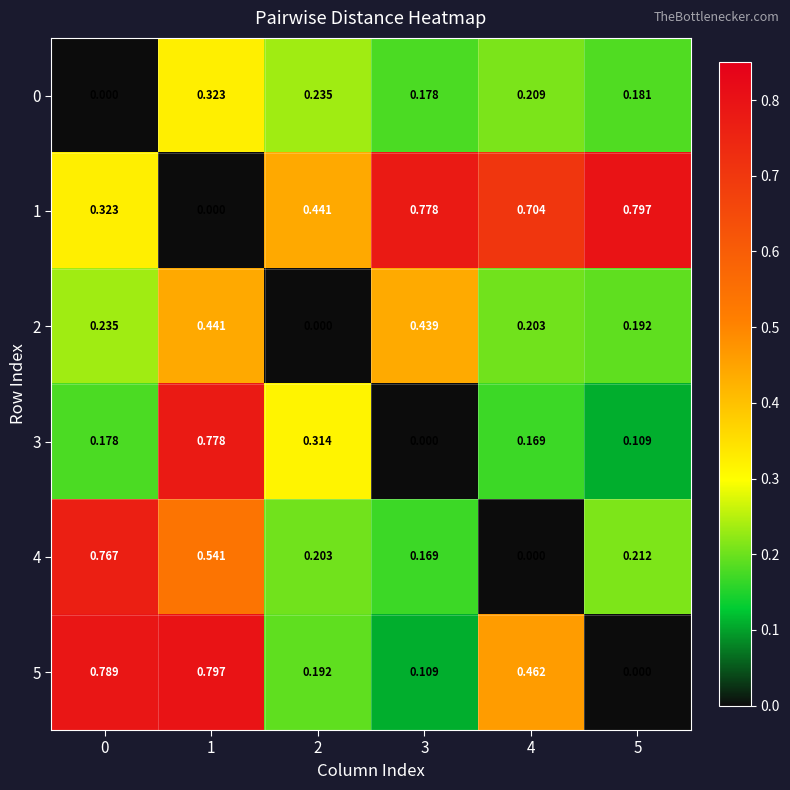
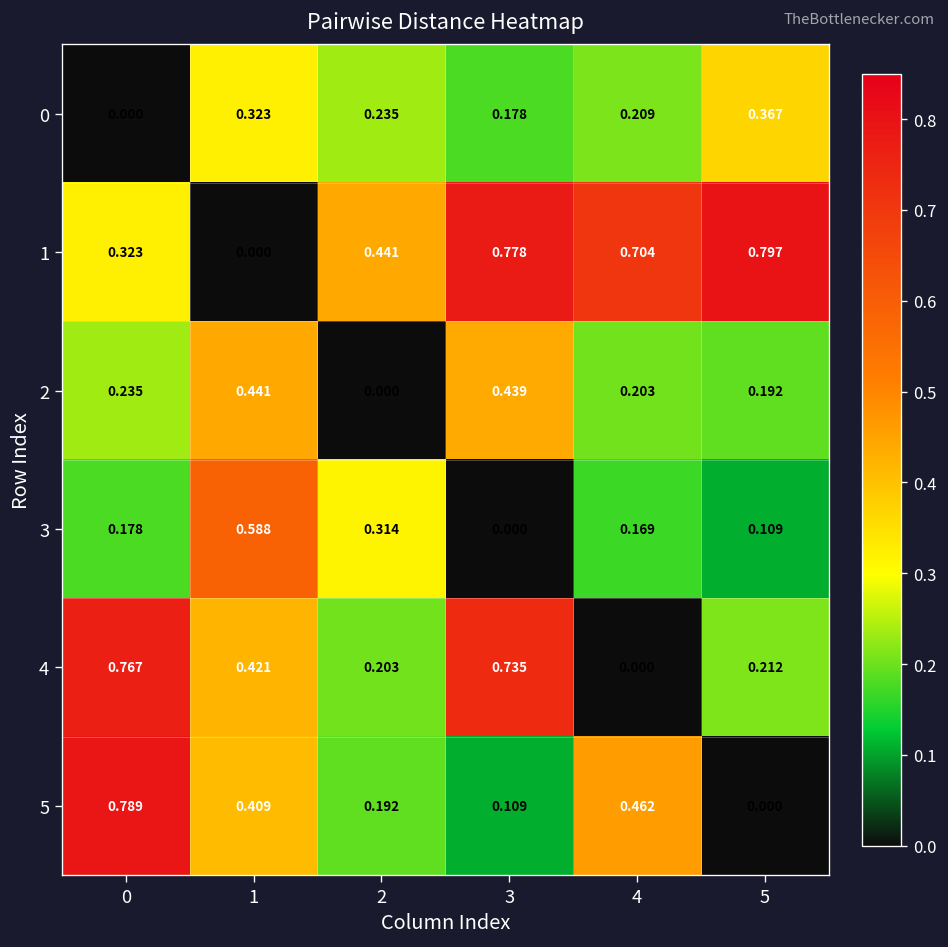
  {
    "0": {
      "1": 0.323,
      "2": 0.235,
      "3": 0.178,
      "4": 0.209,
-     "5": 0.181
+     "5": 0.367
    },
    "1": {
      "0": 0.323,
      "2": 0.441,
      "3": 0.778,
      "4": 0.704,
      "5": 0.797
    },
    "2": {
      "0": 0.235,
      "1": 0.441,
      "3": 0.439,
      "4": 0.203,
      "5": 0.192
    },
    "3": {
      "0": 0.178,
-     "1": 0.778,
+     "1": 0.588,
      "2": 0.314,
      "4": 0.169,
      "5": 0.109
    },
    "4": {
      "0": 0.767,
-     "1": 0.541,
+     "1": 0.421,
      "2": 0.203,
-     "3": 0.169,
+     "3": 0.735,
      "5": 0.212
    },
    "5": {
      "0": 0.789,
-     "1": 0.797,
+     "1": 0.409,
      "2": 0.192,
      "3": 0.109,
      "4": 0.462
    }
  }
